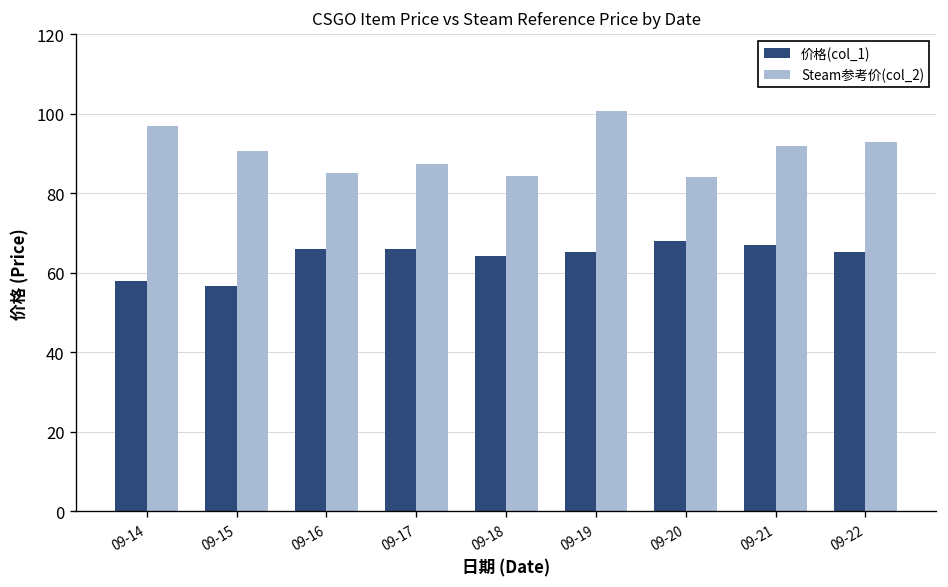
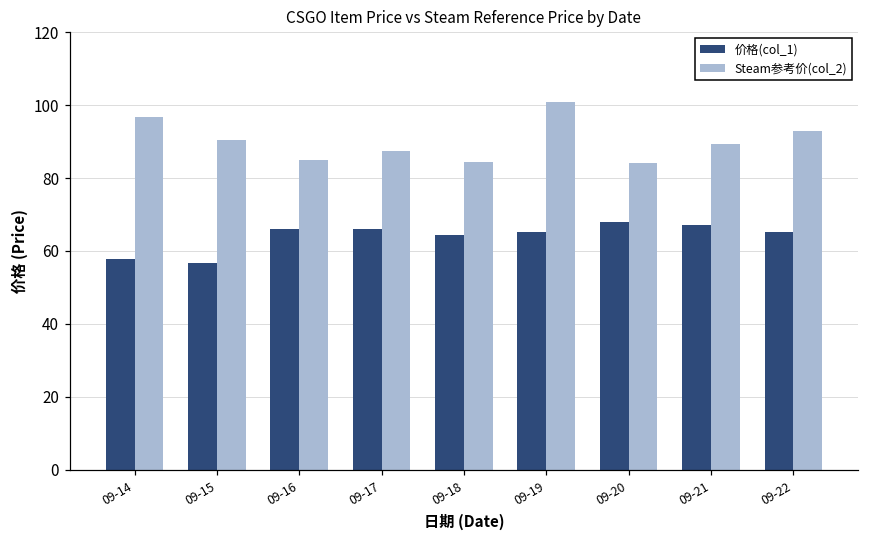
  {
    "价格(col_1)": {
      "09-14": 58,
      "09-15": 57,
      "09-16": 66,
      "09-17": 66,
      "09-18": 64,
      "09-19": 65,
      "09-20": 68,
      "09-21": 67,
      "09-22": 65
    },
    "Steam参考价(col_2)": {
      "09-14": 97,
      "09-15": 91,
      "09-16": 85,
      "09-17": 87,
      "09-18": 84,
      "09-19": 101,
      "09-20": 84,
-     "09-21": 92,
+     "09-21": 89,
      "09-22": 93
    }
  }
